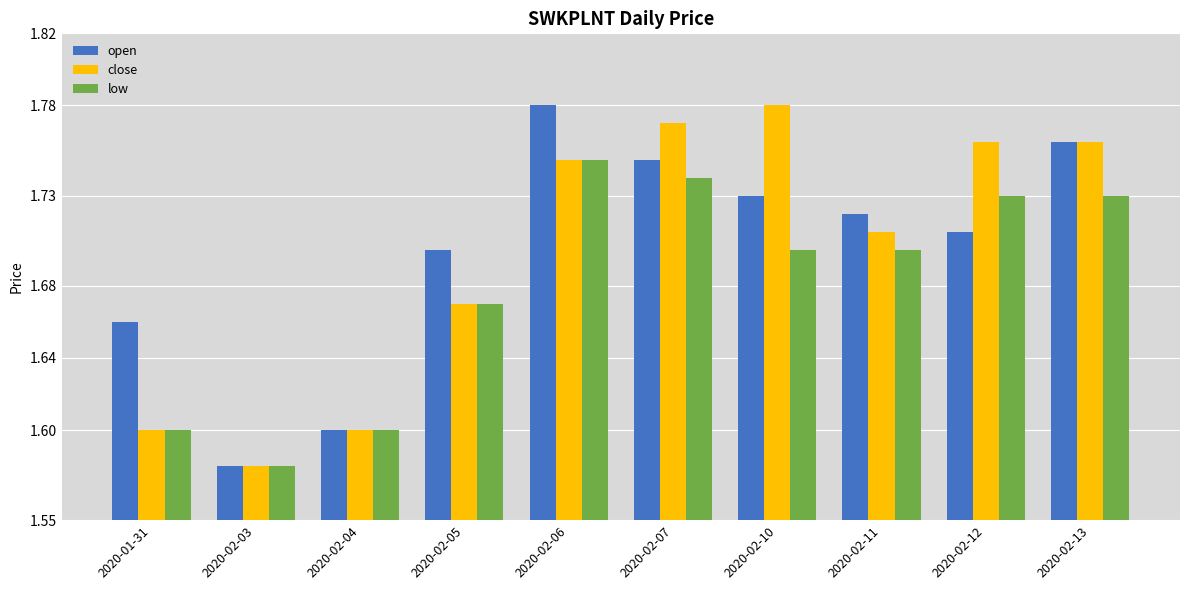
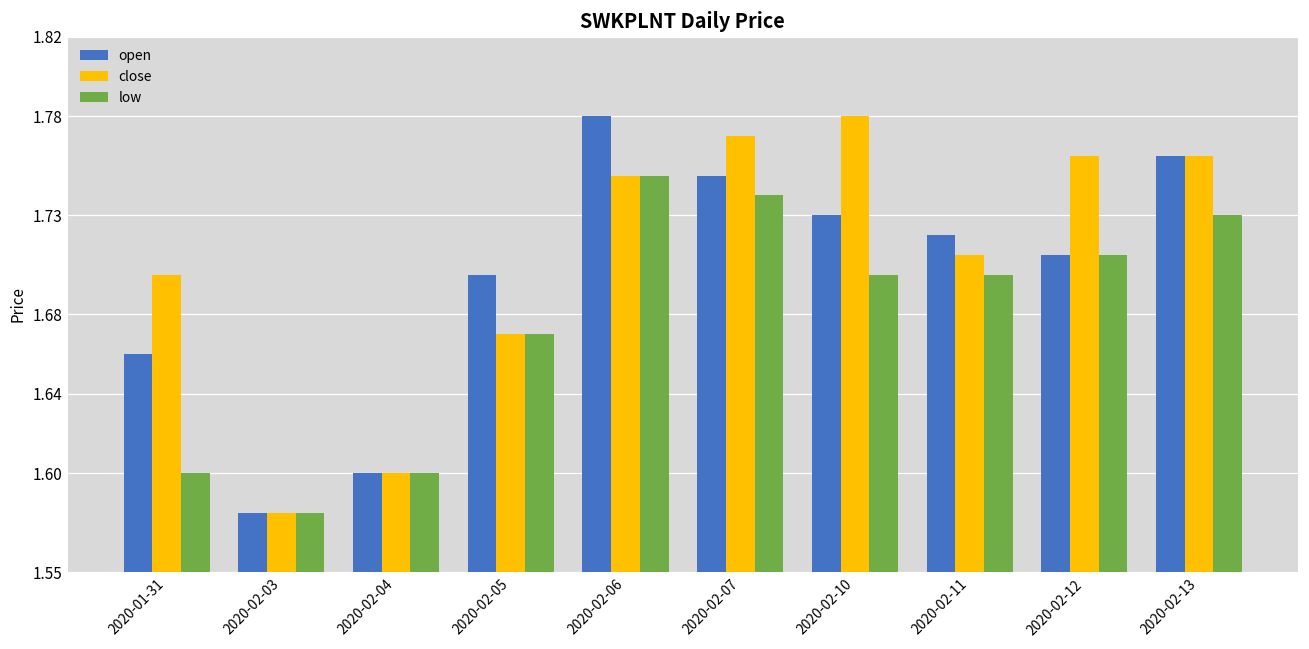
  {
    "open": {
      "2020-01-31": 1.66,
      "2020-02-03": 1.58,
      "2020-02-04": 1.60,
      "2020-02-05": 1.70,
      "2020-02-06": 1.78,
      "2020-02-07": 1.75,
      "2020-02-10": 1.73,
      "2020-02-11": 1.72,
      "2020-02-12": 1.71,
      "2020-02-13": 1.76
    },
    "close": {
-     "2020-01-31": 1.6,
+     "2020-01-31": 1.7,
      "2020-02-03": 1.580,
      "2020-02-04": 1.6,
      "2020-02-05": 1.670,
      "2020-02-06": 1.750,
      "2020-02-07": 1.770,
      "2020-02-10": 1.780,
      "2020-02-11": 1.710,
      "2020-02-12": 1.760,
      "2020-02-13": 1.760
    },
    "low": {
      "2020-01-31": 1.60,
      "2020-02-03": 1.58,
      "2020-02-04": 1.60,
      "2020-02-05": 1.67,
      "2020-02-06": 1.75,
      "2020-02-07": 1.74,
      "2020-02-10": 1.70,
      "2020-02-11": 1.70,
-     "2020-02-12": 1.73,
+     "2020-02-12": 1.71,
      "2020-02-13": 1.73
    }
  }
